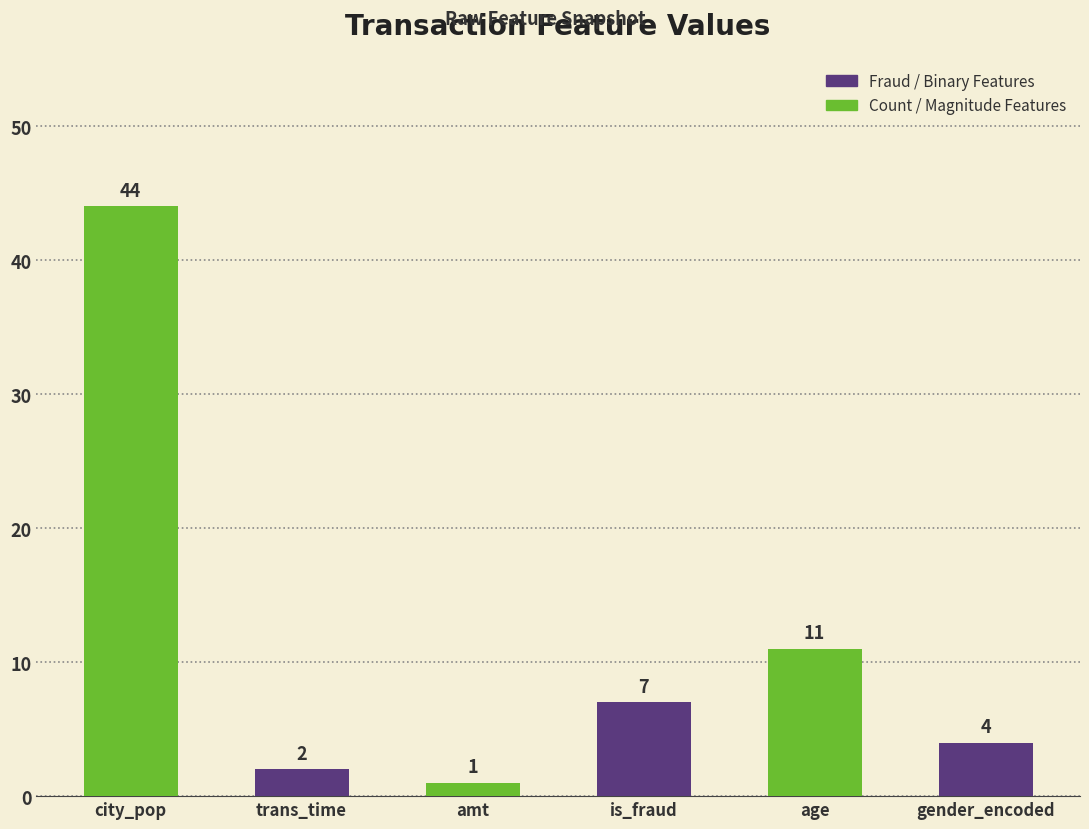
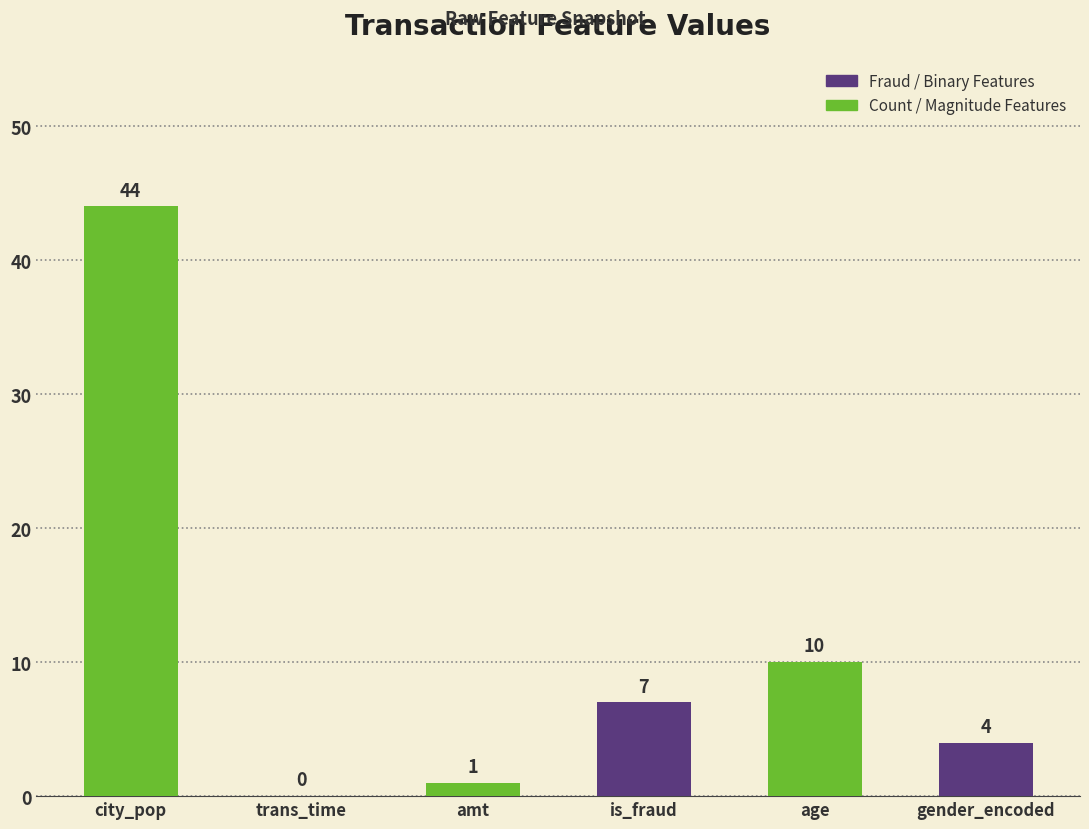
  {
    "city_pop": 44,
-   "trans_time": 2,
+   "trans_time": 0,
    "amt": 1,
    "is_fraud": 7,
-   "age": 11,
+   "age": 10,
    "gender_encoded": 4
  }
